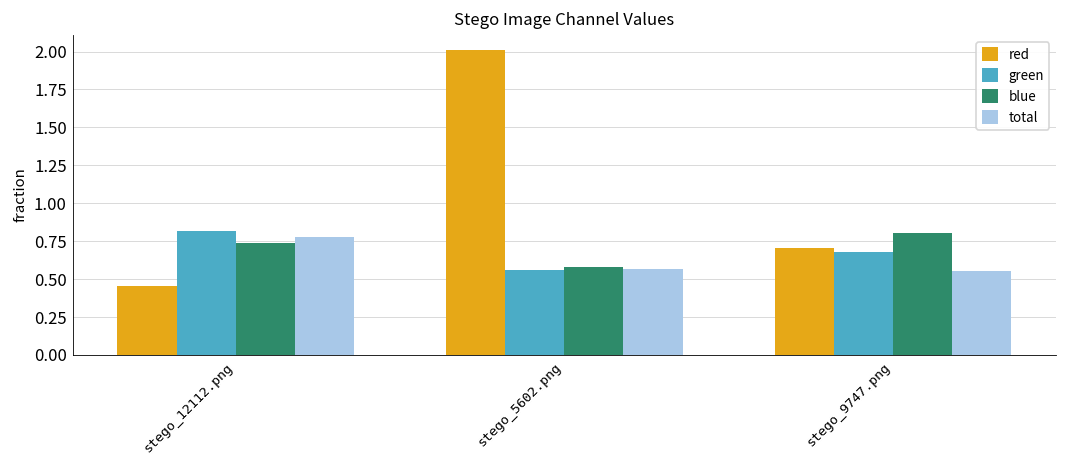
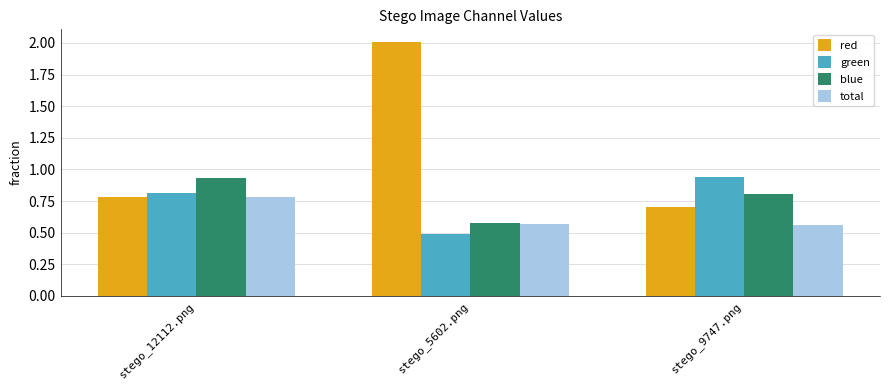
  {
    "red": {
-     "stego_12112.png": 0.46,
+     "stego_12112.png": 0.78,
      "stego_5602.png": 2.01,
      "stego_9747.png": 0.71
    },
    "green": {
      "stego_12112.png": 0.82,
-     "stego_5602.png": 0.56,
-     "stego_9747.png": 0.68
+     "stego_5602.png": 0.49,
+     "stego_9747.png": 0.94
    },
    "blue": {
-     "stego_12112.png": 0.74,
+     "stego_12112.png": 0.93,
      "stego_5602.png": 0.58,
      "stego_9747.png": 0.81
    },
    "total": {
      "stego_12112.png": 0.78,
      "stego_5602.png": 0.57,
      "stego_9747.png": 0.56
    }
  }
